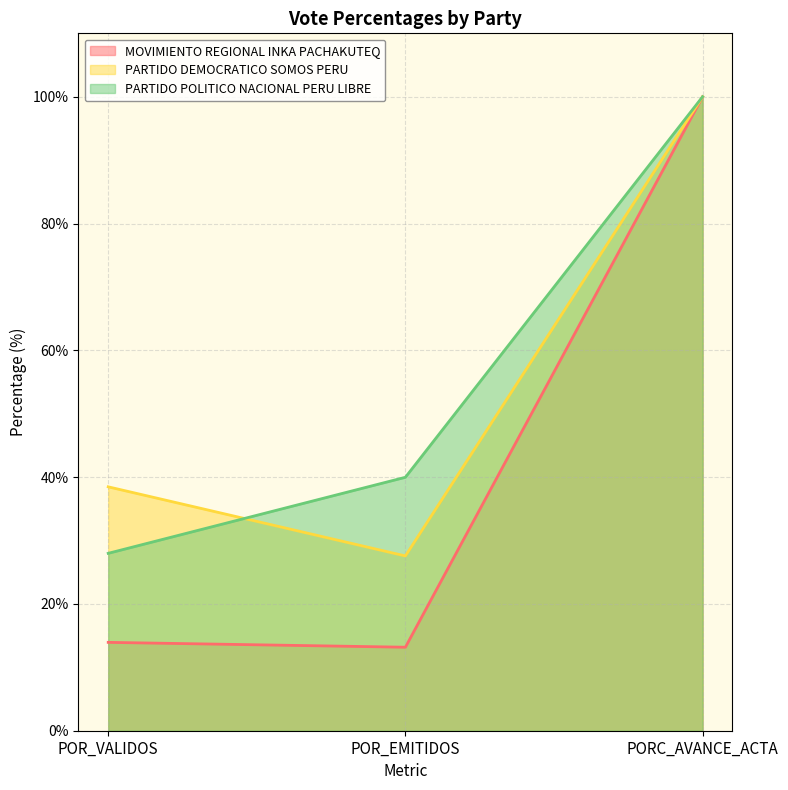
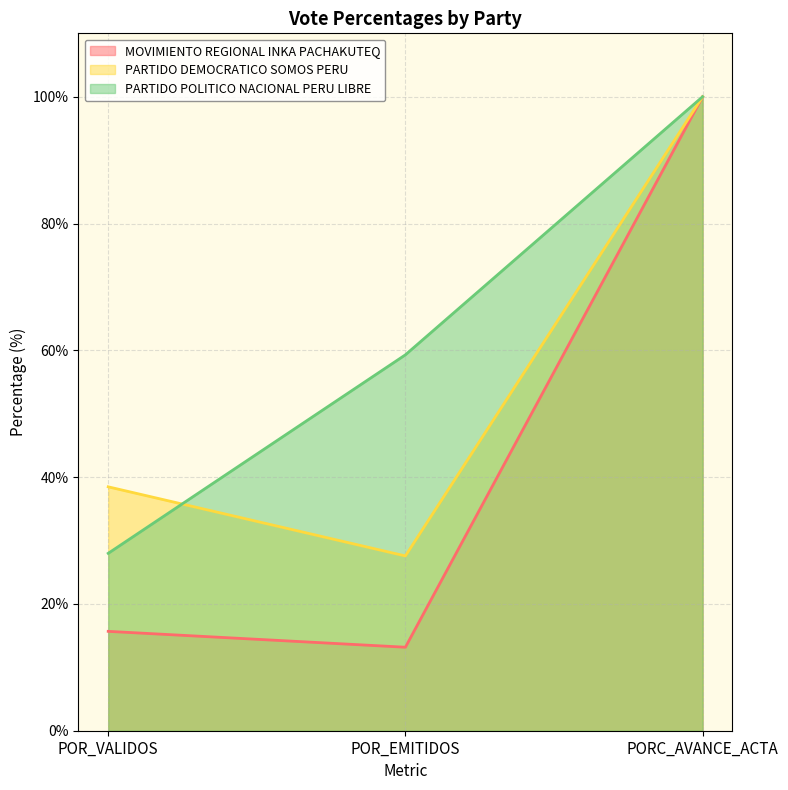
  {
    "MOVIMIENTO REGIONAL INKA PACHAKUTEQ": {
-     "POR_VALIDOS": "14%",
+     "POR_VALIDOS": "16%",
      "POR_EMITIDOS": "13%"
    },
    "PARTIDO DEMOCRATICO SOMOS PERU": {
      "POR_VALIDOS": "38%",
      "POR_EMITIDOS": "28%"
    },
    "PARTIDO POLITICO NACIONAL PERU LIBRE": {
      "POR_VALIDOS": "28%",
-     "POR_EMITIDOS": "40%"
+     "POR_EMITIDOS": "59%"
    }
  }
